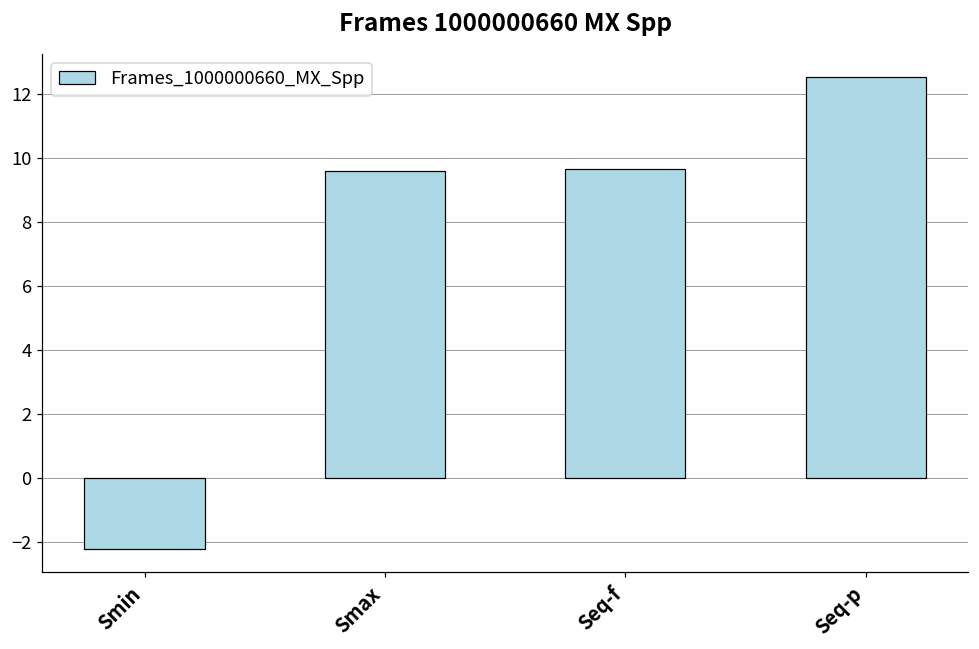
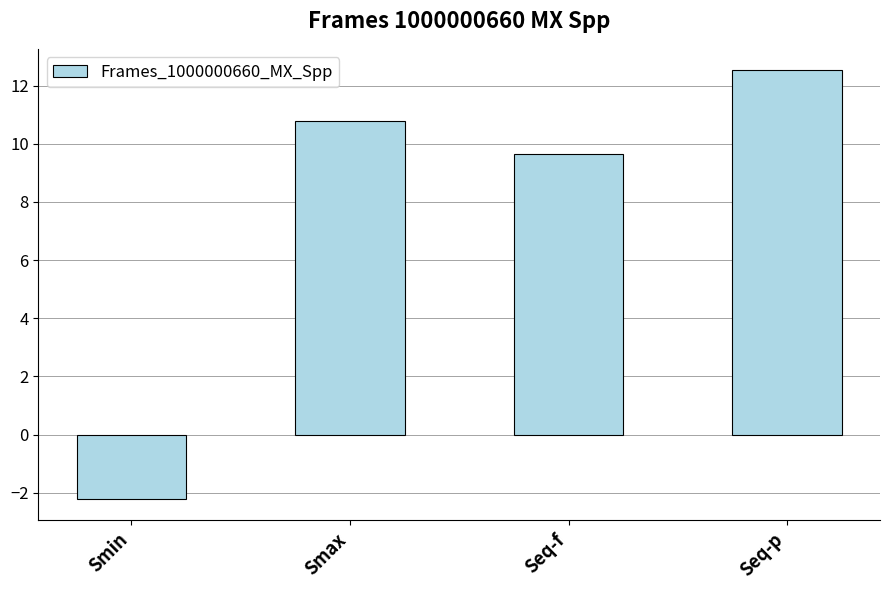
  {
    "Smin": -2.2,
-   "Smax": 9.6,
+   "Smax": 10.8,
    "Seq-f": 9.7,
    "Seq-p": 12.5
  }
